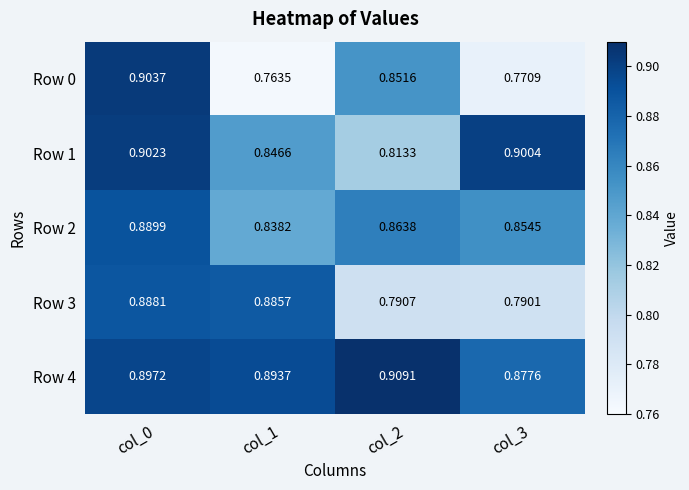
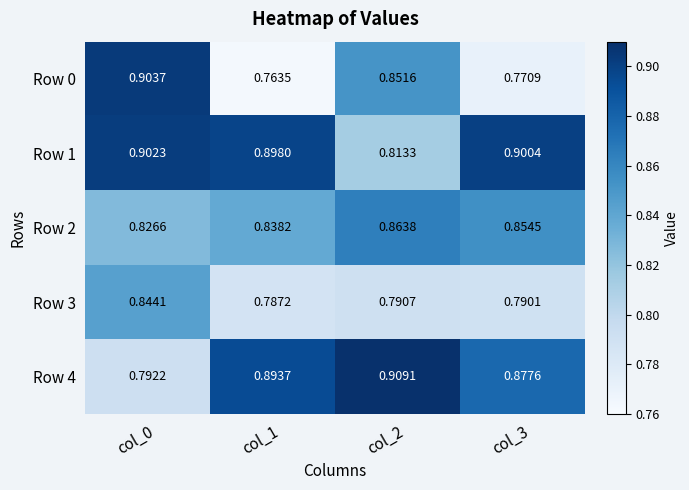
  {
    "Row 0": {
      "col_0": 0.9037,
      "col_1": 0.7635,
      "col_2": 0.8516,
      "col_3": 0.7709
    },
    "Row 1": {
      "col_0": 0.9023,
-     "col_1": 0.8466,
+     "col_1": 0.8980,
      "col_2": 0.8133,
      "col_3": 0.9004
    },
    "Row 2": {
-     "col_0": 0.8899,
+     "col_0": 0.8266,
      "col_1": 0.8382,
      "col_2": 0.8638,
      "col_3": 0.8545
    },
    "Row 3": {
-     "col_0": 0.8881,
-     "col_1": 0.8857,
+     "col_0": 0.8441,
+     "col_1": 0.7872,
      "col_2": 0.7907,
      "col_3": 0.7901
    },
    "Row 4": {
-     "col_0": 0.8972,
+     "col_0": 0.7922,
      "col_1": 0.8937,
      "col_2": 0.9091,
      "col_3": 0.8776
    }
  }
